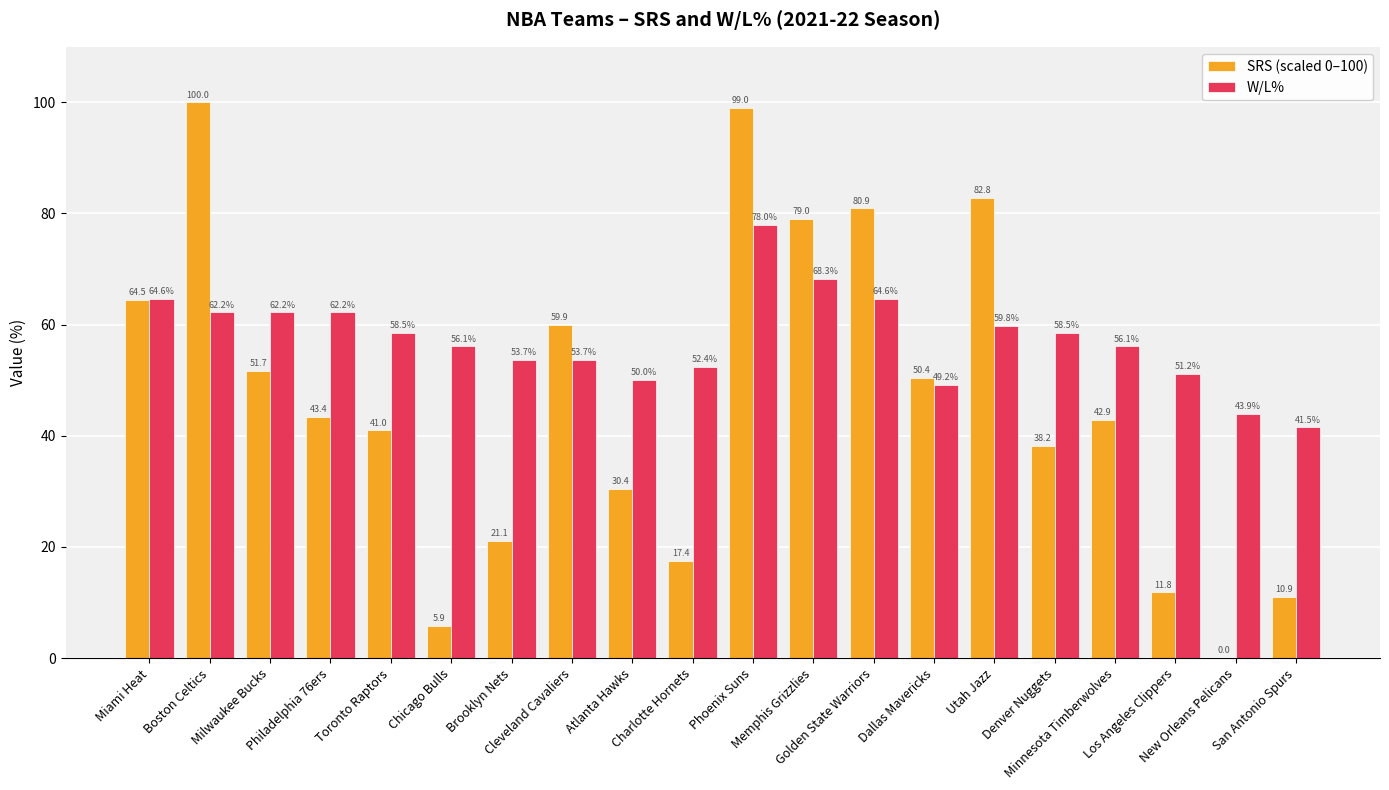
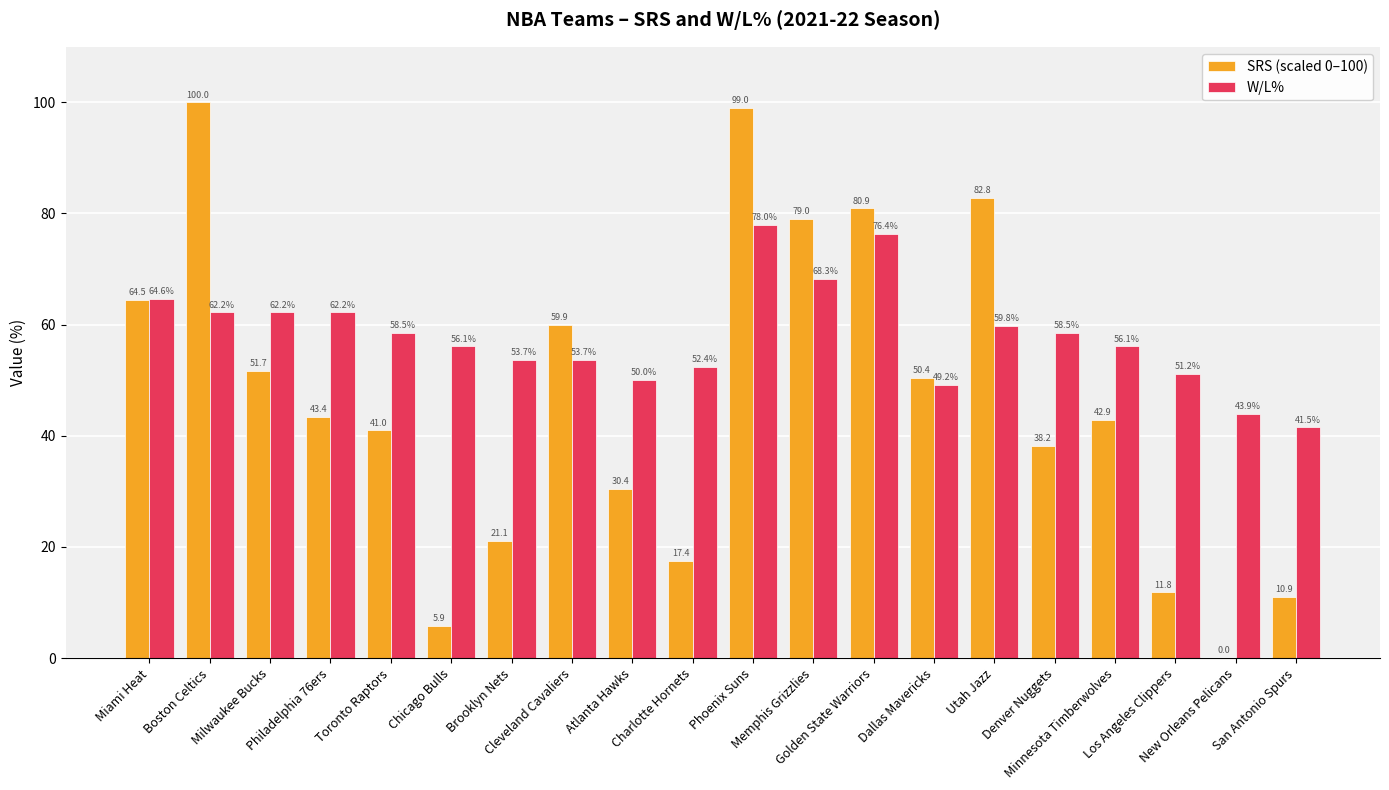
  {
    "SRS (scaled 0–100)": {
      "Miami Heat": "64.5",
      "Boston Celtics": "100.0",
      "Milwaukee Bucks": "51.7",
      "Philadelphia 76ers": "43.4",
      "Toronto Raptors": "41.0",
      "Chicago Bulls": "5.9",
      "Brooklyn Nets": "21.1",
      "Cleveland Cavaliers": "59.9",
      "Atlanta Hawks": "30.4",
      "Charlotte Hornets": "17.4",
      "Phoenix Suns": "99.0",
      "Memphis Grizzlies": "79.0",
      "Golden State Warriors": "80.9",
      "Dallas Mavericks": "50.4",
      "Utah Jazz": "82.8",
      "Denver Nuggets": "38.2",
      "Minnesota Timberwolves": "42.9",
      "Los Angeles Clippers": "11.8",
      "New Orleans Pelicans": "0.0",
      "San Antonio Spurs": "10.9"
    },
    "W/L%": {
      "Miami Heat": "64.6%",
      "Boston Celtics": "62.2%",
      "Milwaukee Bucks": "62.2%",
      "Philadelphia 76ers": "62.2%",
      "Toronto Raptors": "58.5%",
      "Chicago Bulls": "56.1%",
      "Brooklyn Nets": "53.7%",
      "Cleveland Cavaliers": "53.7%",
      "Atlanta Hawks": "50.0%",
      "Charlotte Hornets": "52.4%",
      "Phoenix Suns": "78.0%",
      "Memphis Grizzlies": "68.3%",
-     "Golden State Warriors": "64.6%",
+     "Golden State Warriors": "76.4%",
      "Dallas Mavericks": "49.2%",
      "Utah Jazz": "59.8%",
      "Denver Nuggets": "58.5%",
      "Minnesota Timberwolves": "56.1%",
      "Los Angeles Clippers": "51.2%",
      "New Orleans Pelicans": "43.9%",
      "San Antonio Spurs": "41.5%"
    }
  }
